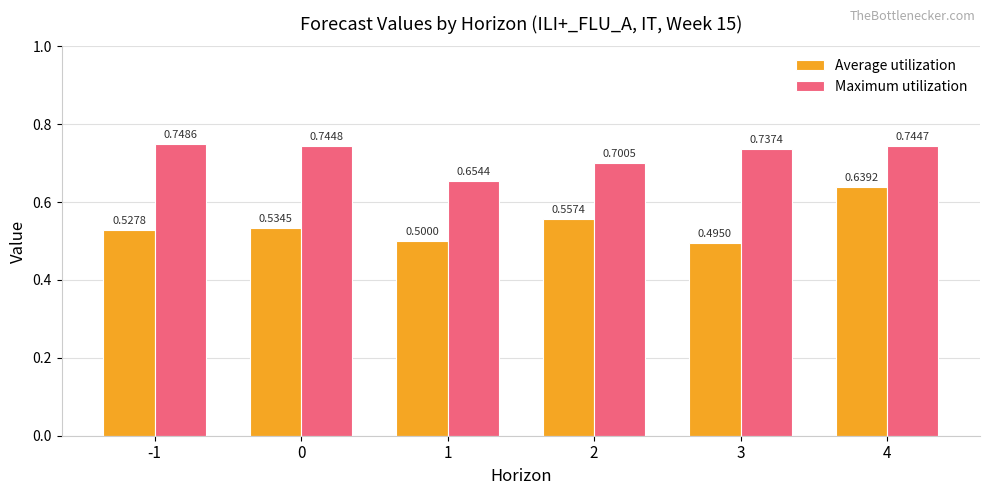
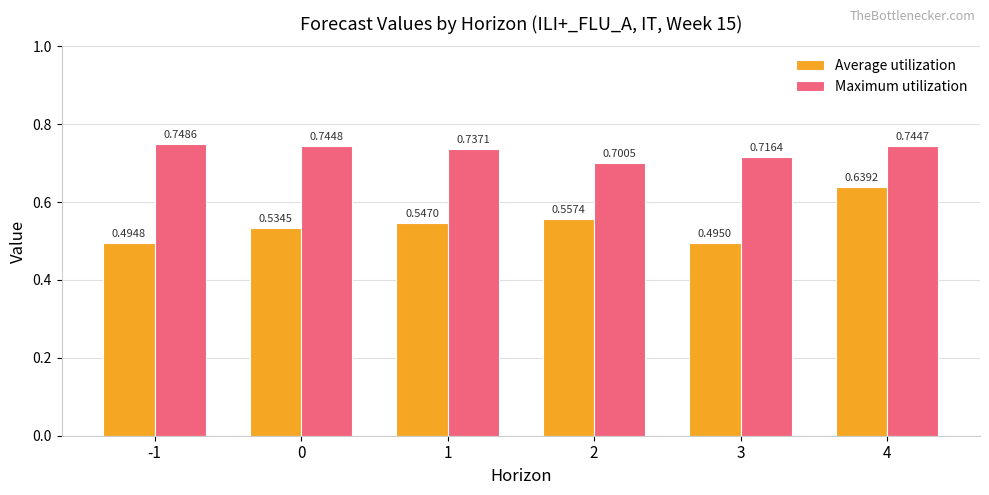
  {
    "Average utilization": {
-     "-1": 0.5278,
+     "-1": 0.4948,
      "0": 0.5345,
-     "1": 0.5000,
+     "1": 0.5470,
      "2": 0.5574,
      "3": 0.4950,
      "4": 0.6392
    },
    "Maximum utilization": {
      "-1": 0.7486,
      "0": 0.7448,
-     "1": 0.6544,
+     "1": 0.7371,
      "2": 0.7005,
-     "3": 0.7374,
+     "3": 0.7164,
      "4": 0.7447
    }
  }
